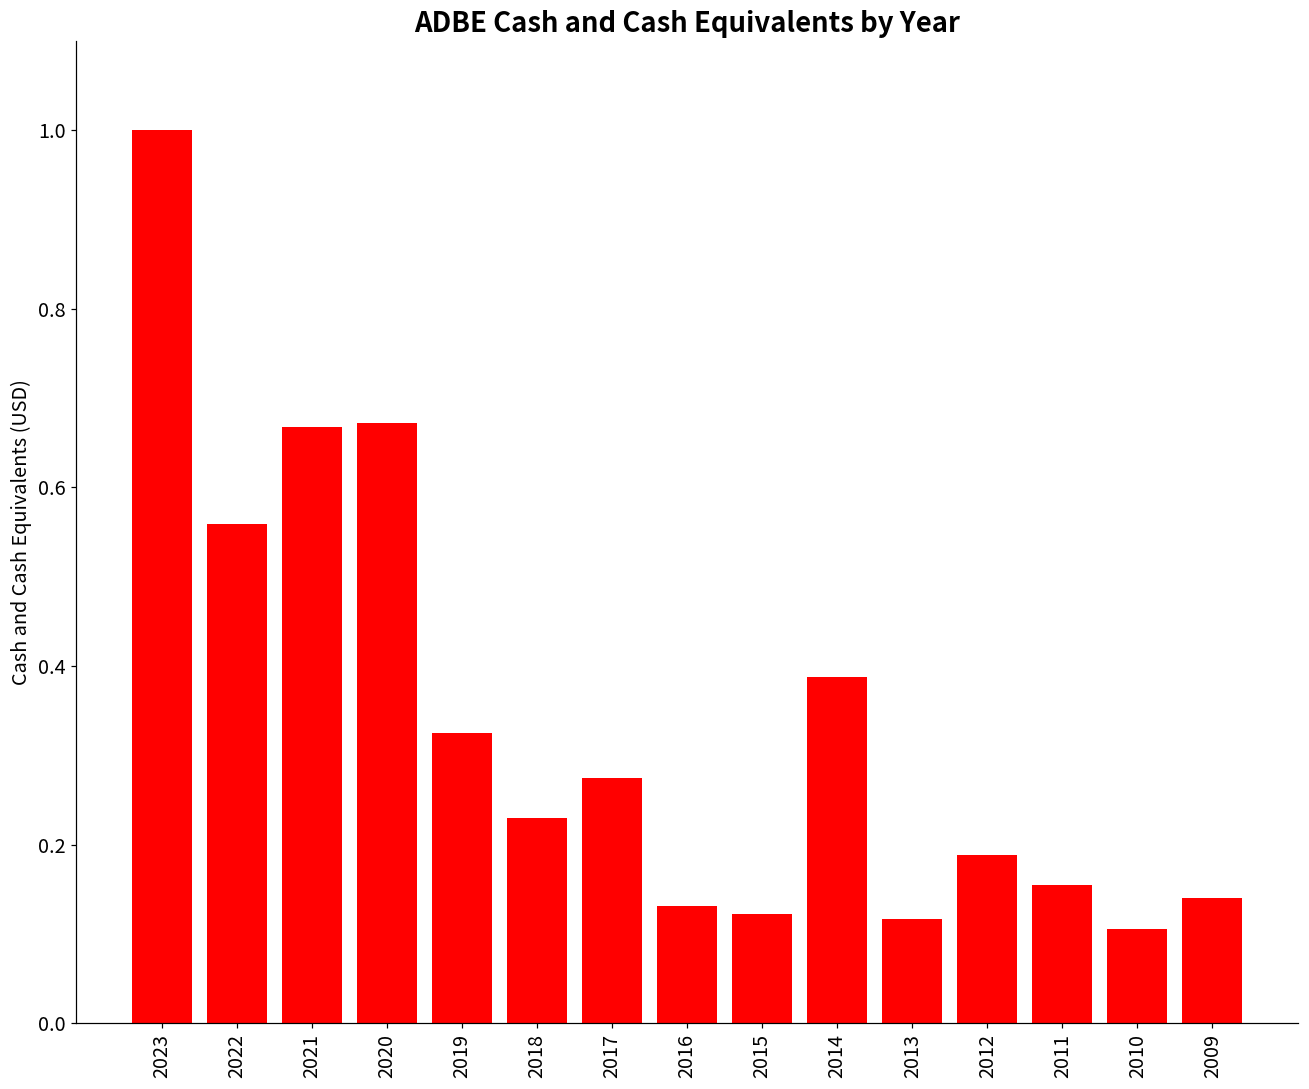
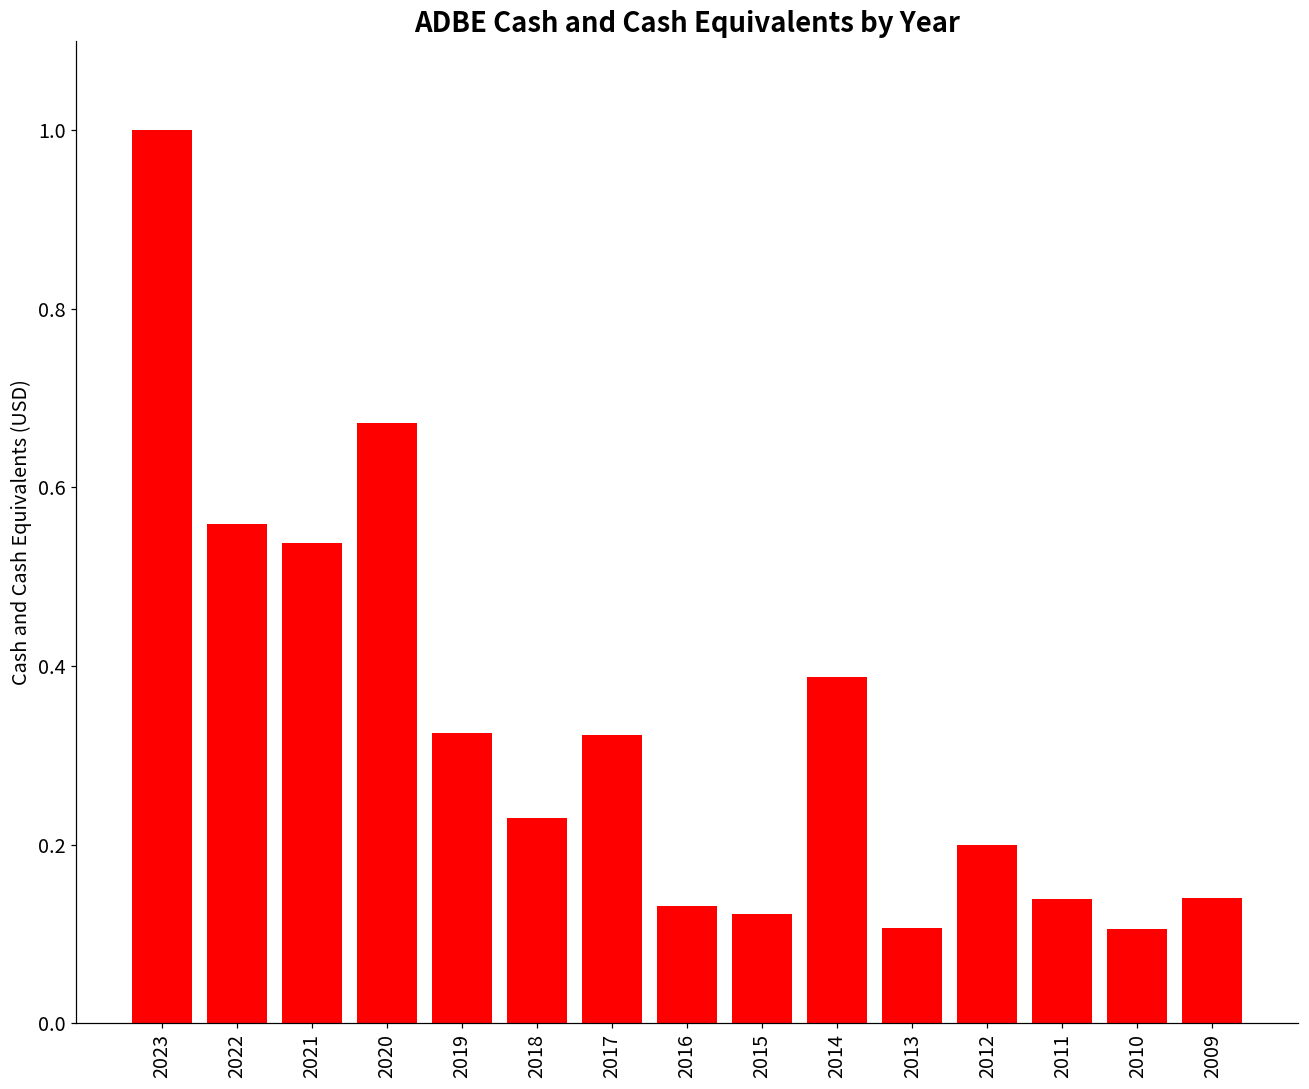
  {
    "2023": 1.00,
    "2022": 0.56,
-   "2021": 0.67,
+   "2021": 0.54,
    "2020": 0.67,
    "2019": 0.33,
    "2018": 0.23,
-   "2017": 0.27,
+   "2017": 0.32,
    "2016": 0.13,
    "2015": 0.12,
    "2014": 0.39,
-   "2013": 0.12,
-   "2012": 0.19,
-   "2011": 0.15,
+   "2013": 0.11,
+   "2012": 0.20,
+   "2011": 0.14,
    "2010": 0.11,
    "2009": 0.14
  }
